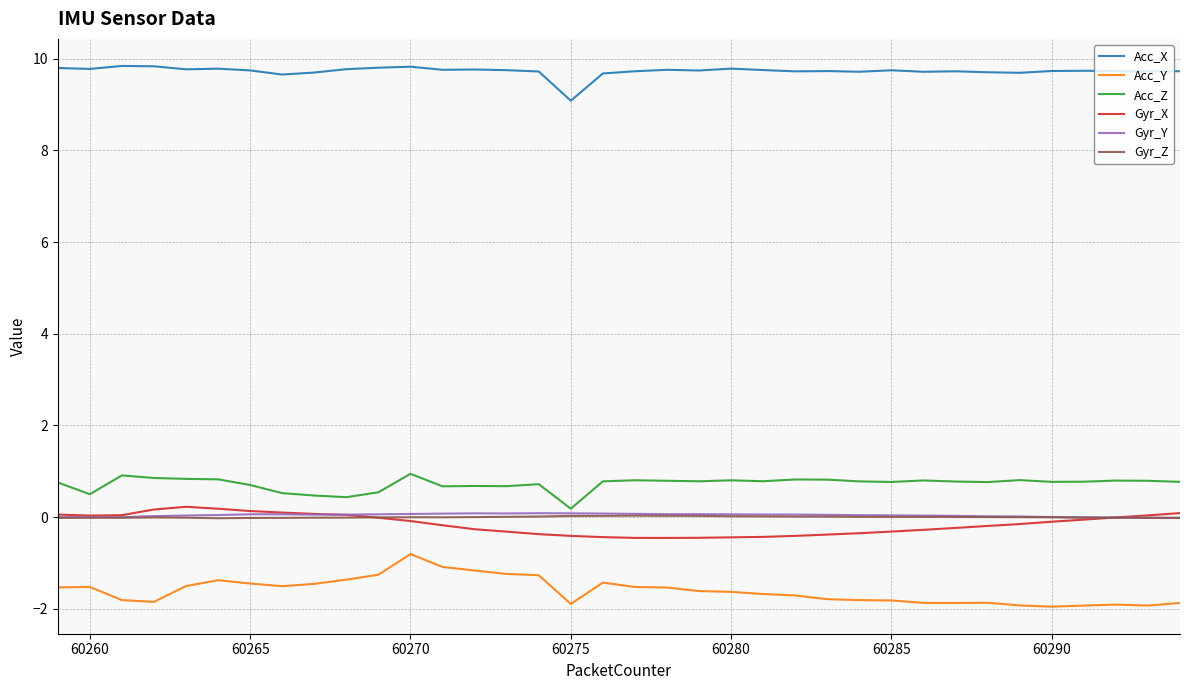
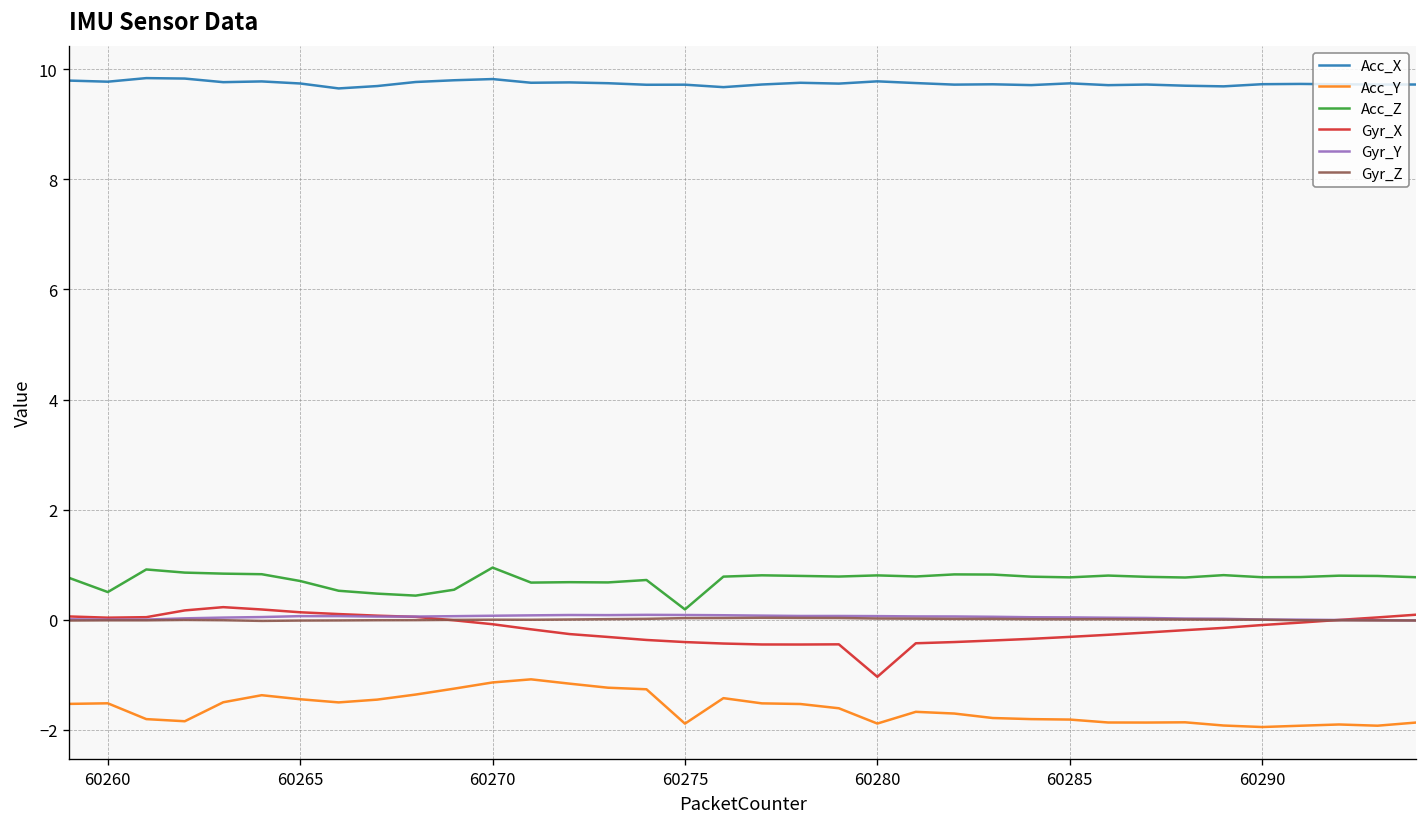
  {
    "Acc_X": {
      "60260": 9.8,
      "60265": 9.7,
      "60270": 9.8,
-     "60275": 9.1,
+     "60275": 9.7,
      "60280": 9.8,
      "60285": 9.7,
      "60290": 9.7
    },
    "Acc_Y": {
      "60260": -1.5,
      "60265": -1.4,
-     "60270": -0.8,
+     "60270": -1.1,
      "60275": -1.9,
-     "60280": -1.6,
+     "60280": -1.9,
      "60285": -1.8,
      "60290": -2.0
    },
    "Acc_Z": {
      "60260": 0.5,
      "60265": 0.7,
      "60270": 0.9,
      "60275": 0.2,
      "60280": 0.8,
      "60285": 0.8,
      "60290": 0.8
    },
    "Gyr_X": {
      "60265": 0.1,
      "60270": -0.1,
      "60275": -0.4,
-     "60280": -0.4,
+     "60280": -1.0,
      "60285": -0.3,
      "60290": -0.1
    },
    "Gyr_Y": {
      "60265": 0.1,
      "60270": 0.1,
      "60275": 0.1
    },
    "Gyr_Z": {
      "60265": 0.0,
      "60270": 0.0,
      "60275": 0.0
    }
  }
